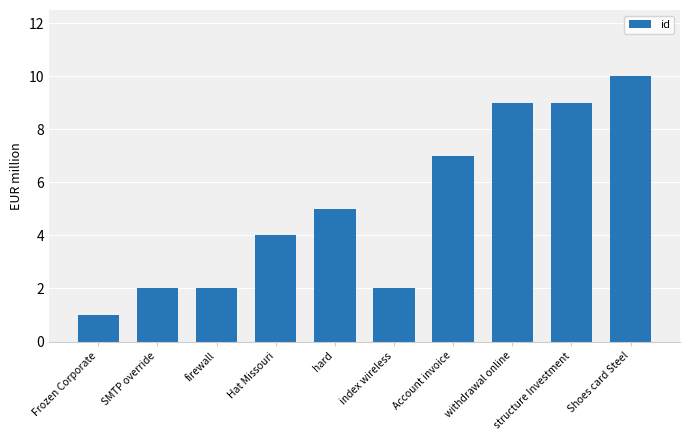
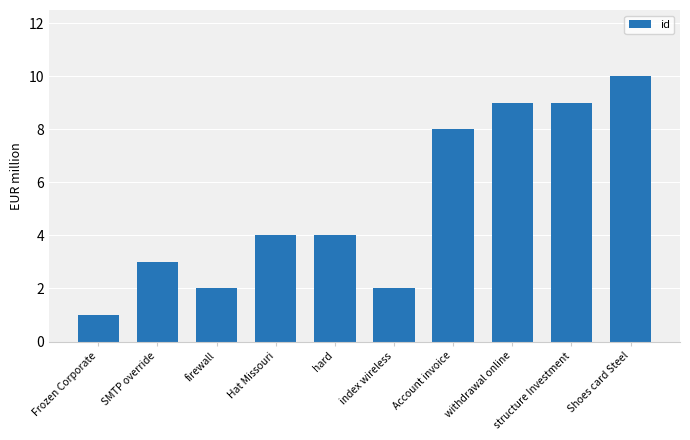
  {
    "Frozen Corporate": 1,
-   "SMTP override": 2,
+   "SMTP override": 3,
    "firewall": 2,
    "Hat Missouri": 4,
-   "hard": 5,
+   "hard": 4,
    "index wireless": 2,
-   "Account invoice": 7,
+   "Account invoice": 8,
    "withdrawal online": 9,
    "structure Investment": 9,
    "Shoes card Steel": 10
  }
